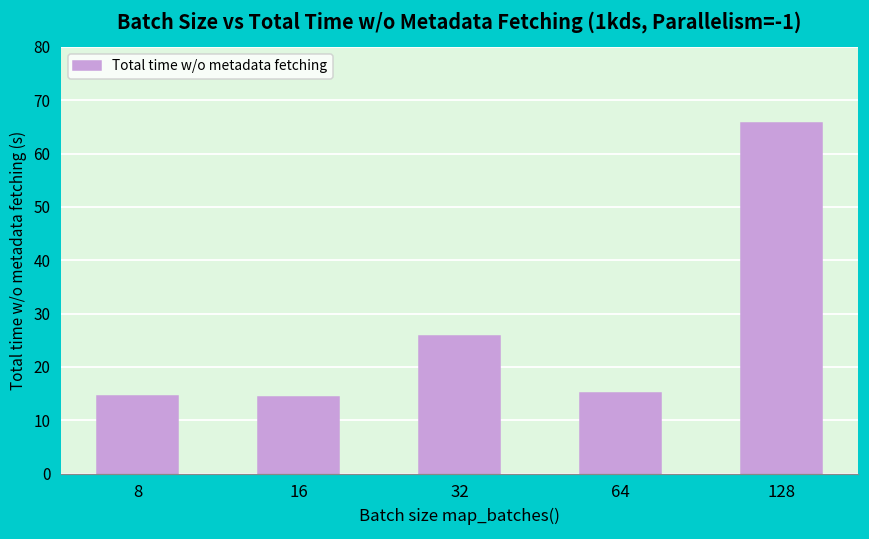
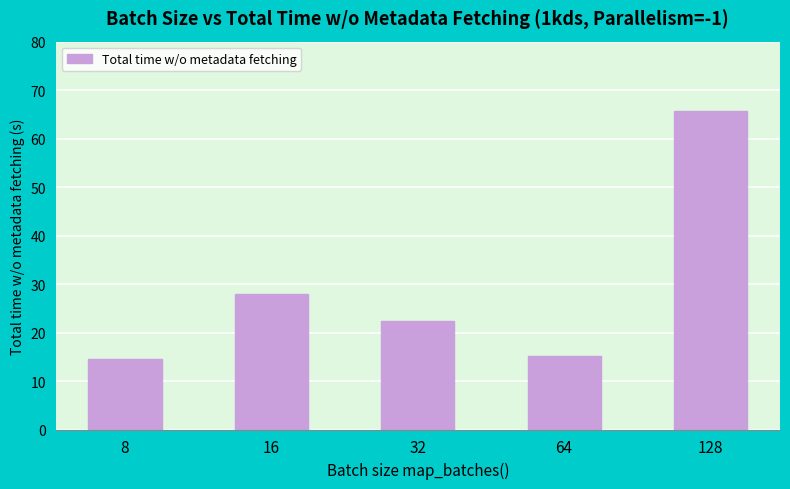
  {
    "8": 15,
-   "16": 14,
-   "32": 26,
+   "16": 28,
+   "32": 22,
    "64": 15,
    "128": 66
  }
